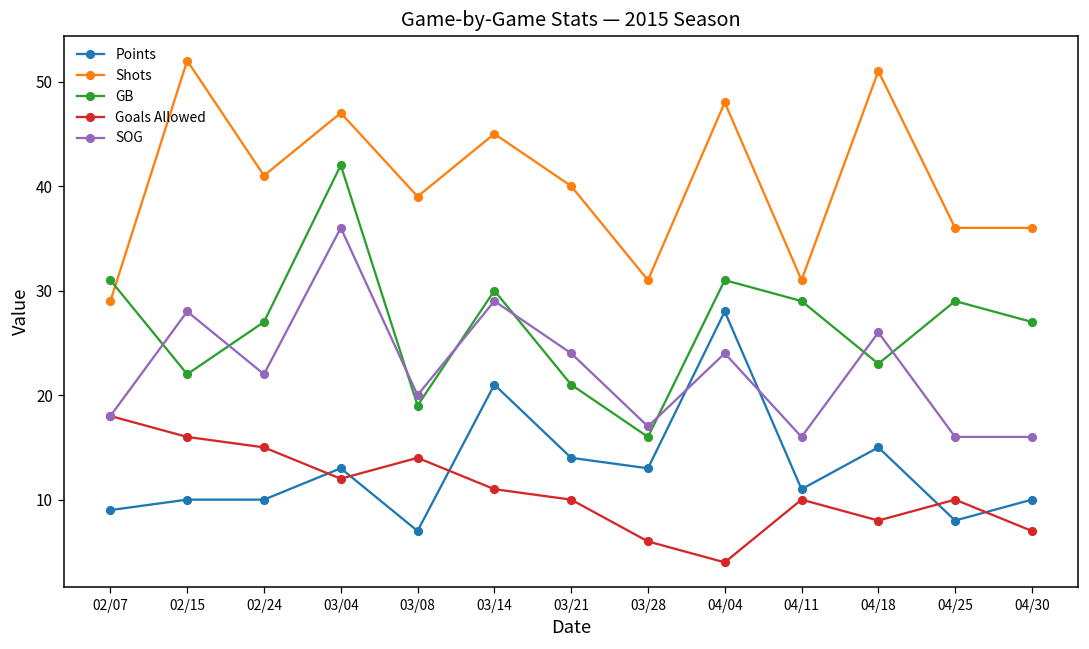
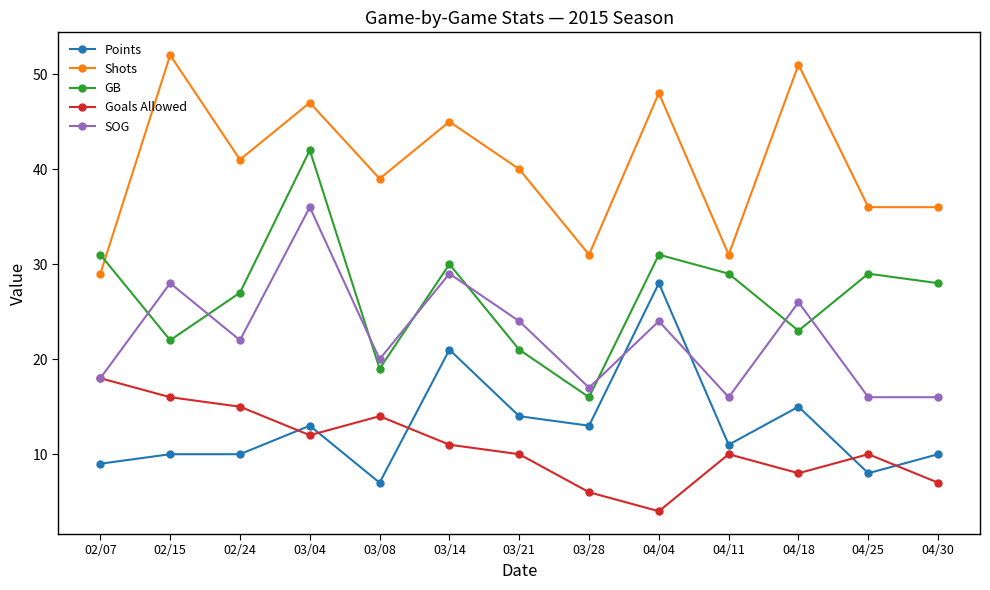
  {
    "Points": {
      "02/07": 9,
      "02/15": 10,
      "02/24": 10,
      "03/04": 13,
      "03/08": 7,
      "03/14": 21,
      "03/21": 14,
      "03/28": 13,
      "04/04": 28,
      "04/11": 11,
      "04/18": 15,
      "04/25": 8,
      "04/30": 10
    },
    "Shots": {
      "02/07": 29,
      "02/15": 52,
      "02/24": 41,
      "03/04": 47,
      "03/08": 39,
      "03/14": 45,
      "03/21": 40,
      "03/28": 31,
      "04/04": 48,
      "04/11": 31,
      "04/18": 51,
      "04/25": 36,
      "04/30": 36
    },
    "GB": {
      "02/07": 31,
      "02/15": 22,
      "02/24": 27,
      "03/04": 42,
      "03/08": 19,
      "03/14": 30,
      "03/21": 21,
      "03/28": 16,
      "04/04": 31,
      "04/11": 29,
      "04/18": 23,
      "04/25": 29,
-     "04/30": 27
+     "04/30": 28
    },
    "Goals Allowed": {
      "02/15": 16,
      "02/24": 15,
      "03/04": 12,
      "03/08": 14,
      "03/14": 11,
      "03/21": 10,
      "03/28": 6,
      "04/04": 4,
      "04/11": 10,
      "04/18": 8,
      "04/25": 10,
      "04/30": 7
    },
    "SOG": {
      "02/15": 28,
      "02/24": 22,
      "03/04": 36,
      "03/08": 20,
      "03/14": 29,
      "03/21": 24,
      "03/28": 17,
      "04/04": 24,
      "04/11": 16,
      "04/18": 26,
      "04/25": 16,
      "04/30": 16
    }
  }
